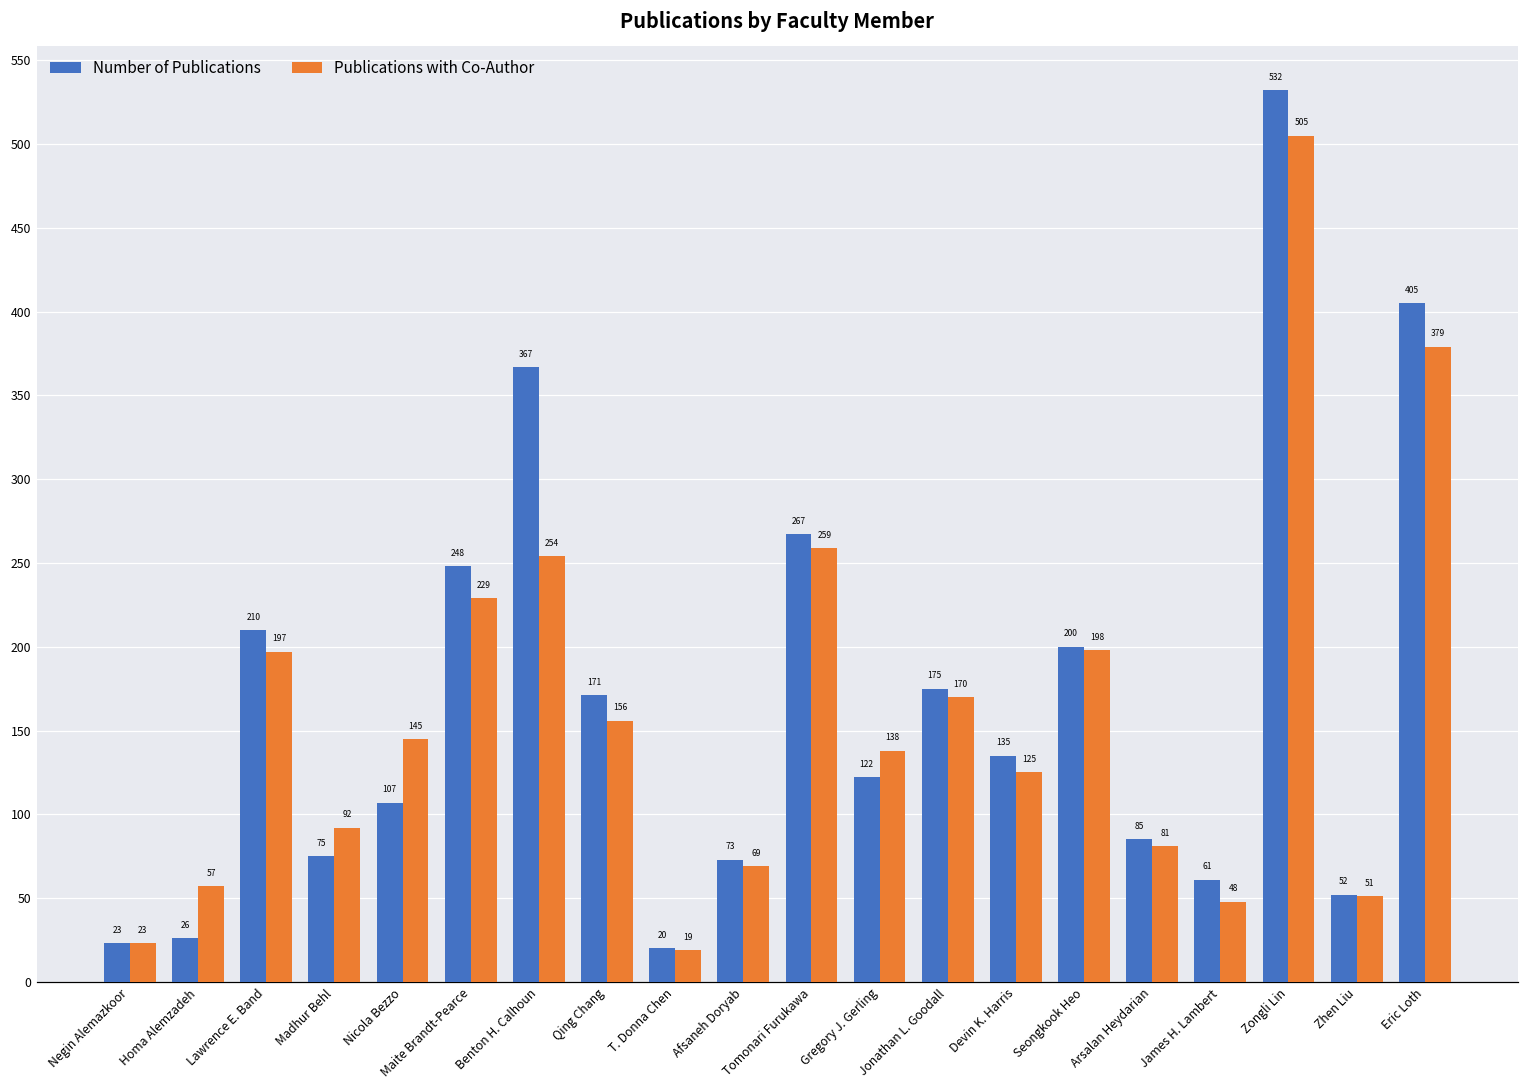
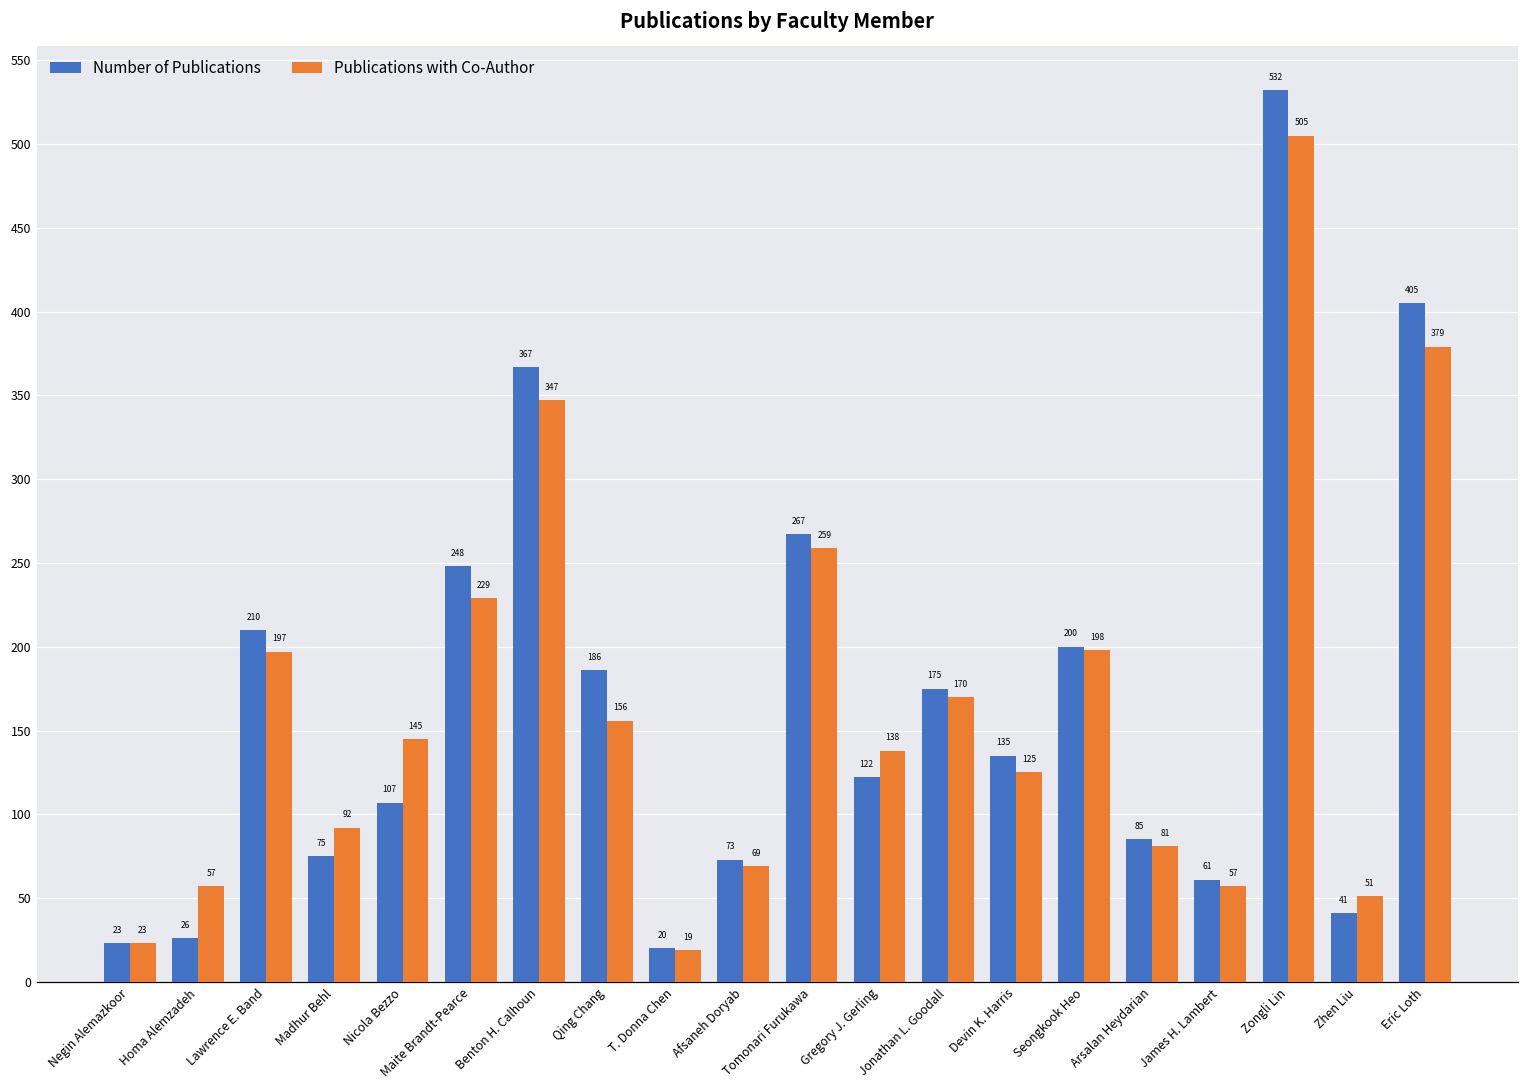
  {
    "Number of Publications": {
      "Negin Alemazkoor": 23,
      "Homa Alemzadeh": 26,
      "Lawrence E. Band": 210,
      "Madhur Behl": 75,
      "Nicola Bezzo": 107,
      "Maite Brandt-Pearce": 248,
      "Benton H. Calhoun": 367,
-     "Qing Chang": 171,
+     "Qing Chang": 186,
      "T. Donna Chen": 20,
      "Afsaneh Doryab": 73,
      "Tomonari Furukawa": 267,
      "Gregory J. Gerling": 122,
      "Jonathan L. Goodall": 175,
      "Devin K. Harris": 135,
      "Seongkook Heo": 200,
      "Arsalan Heydarian": 85,
      "James H. Lambert": 61,
      "Zongli Lin": 532,
-     "Zhen Liu": 52,
+     "Zhen Liu": 41,
      "Eric Loth": 405
    },
    "Publications with Co-Author": {
      "Negin Alemazkoor": 23,
      "Homa Alemzadeh": 57,
      "Lawrence E. Band": 197,
      "Madhur Behl": 92,
      "Nicola Bezzo": 145,
      "Maite Brandt-Pearce": 229,
-     "Benton H. Calhoun": 254,
+     "Benton H. Calhoun": 347,
      "Qing Chang": 156,
      "T. Donna Chen": 19,
      "Afsaneh Doryab": 69,
      "Tomonari Furukawa": 259,
      "Gregory J. Gerling": 138,
      "Jonathan L. Goodall": 170,
      "Devin K. Harris": 125,
      "Seongkook Heo": 198,
      "Arsalan Heydarian": 81,
-     "James H. Lambert": 48,
+     "James H. Lambert": 57,
      "Zongli Lin": 505,
      "Zhen Liu": 51,
      "Eric Loth": 379
    }
  }
